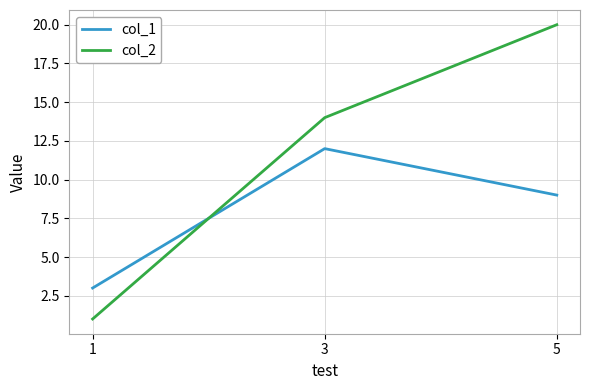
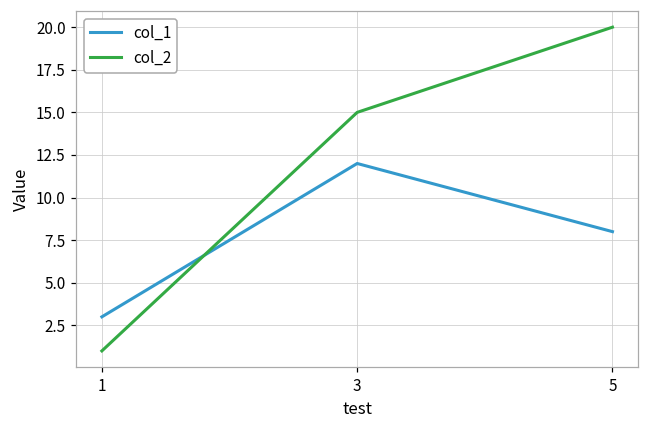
  {
    "col_1": {
      "1": 3,
      "3": 12,
-     "5": 9
+     "5": 8
    },
    "col_2": {
      "1": 1,
-     "3": 14,
+     "3": 15,
      "5": 20
    }
  }
